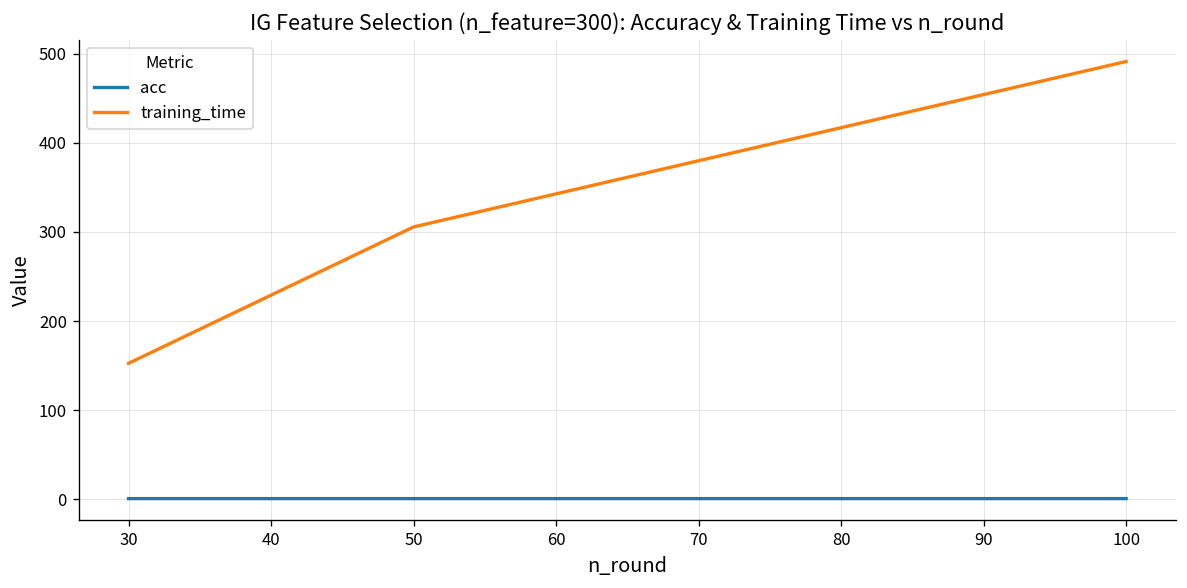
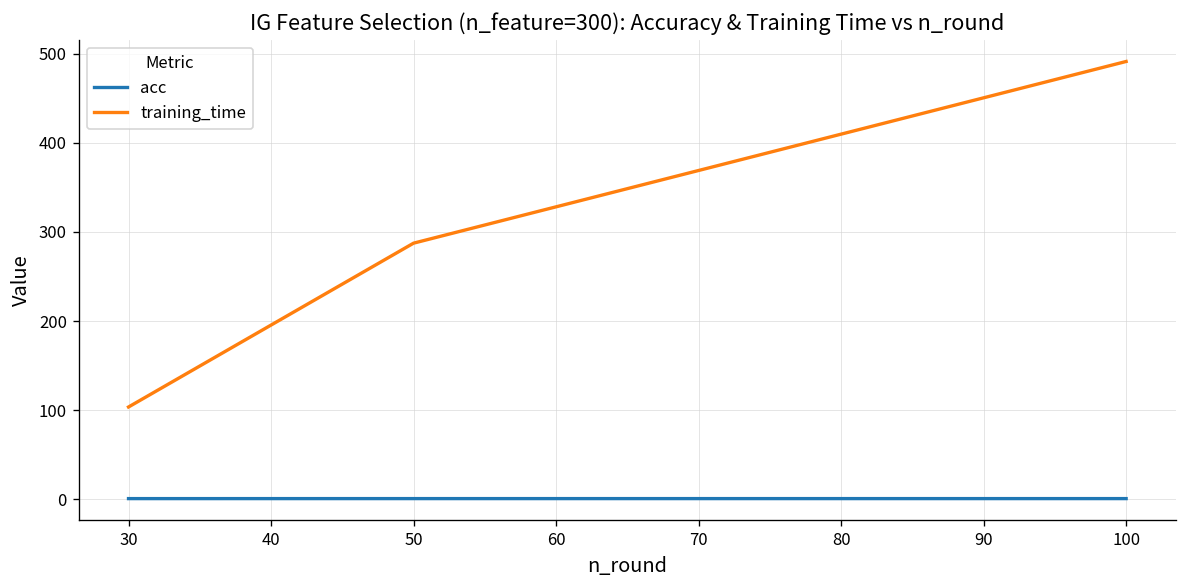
  {
    "acc": {
      "30": 0,
      "50": 0,
      "100": 0
    },
    "training_time": {
-     "30": 150,
-     "50": 310,
+     "30": 100,
+     "50": 290,
      "100": 490
    }
  }
